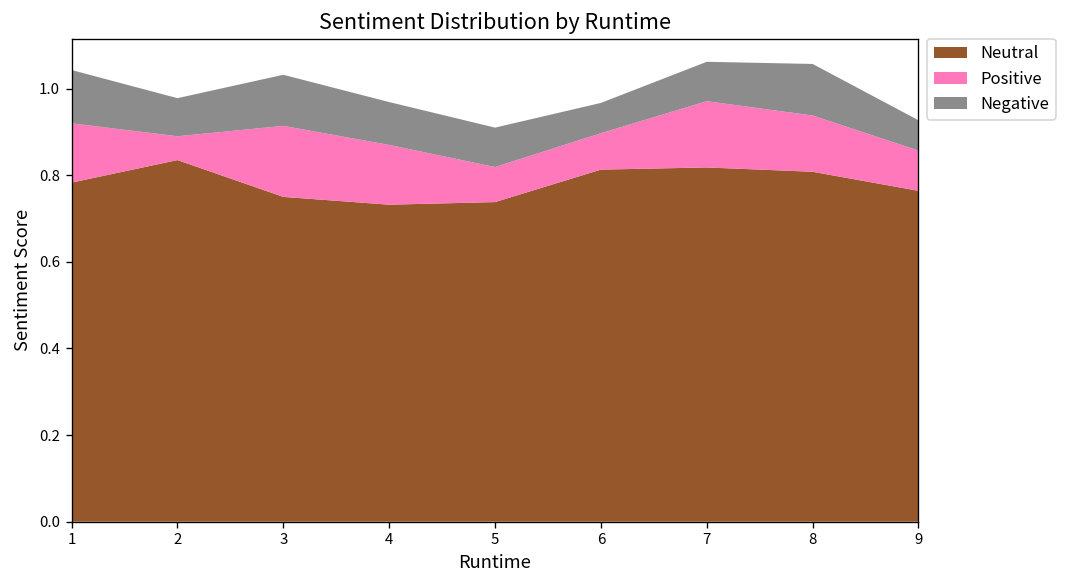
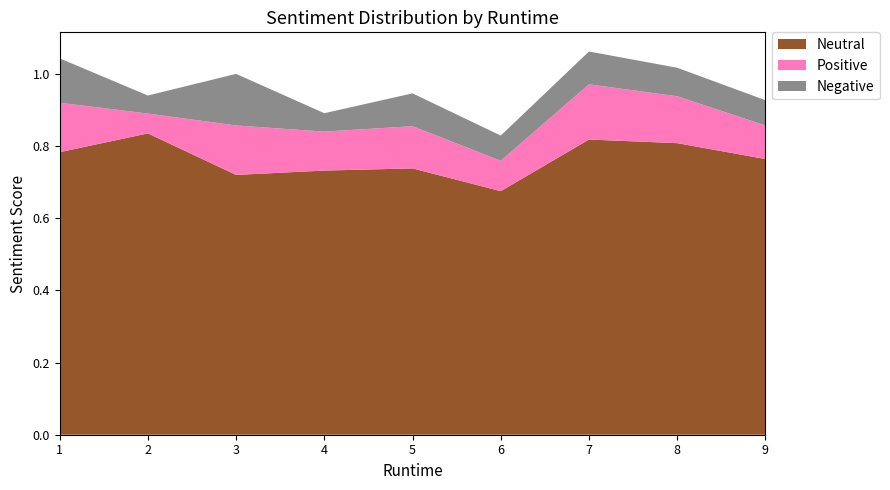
  {
    "Neutral": {
      "1": 0.78,
      "2": 0.84,
-     "3": 0.75,
+     "3": 0.72,
      "4": 0.73,
      "5": 0.74,
-     "6": 0.81,
+     "6": 0.68,
      "7": 0.82,
      "8": 0.81,
      "9": 0.76
    },
    "Positive": {
      "1": 0.14,
      "2": 0.06,
-     "3": 0.16,
-     "4": 0.14,
-     "5": 0.08,
+     "3": 0.14,
+     "4": 0.11,
+     "5": 0.12,
      "6": 0.08,
      "7": 0.15,
      "8": 0.13,
      "9": 0.09
    },
    "Negative": {
      "1": 0.12,
-     "2": 0.09,
-     "3": 0.12,
-     "4": 0.10,
+     "2": 0.05,
+     "3": 0.14,
+     "4": 0.05,
      "5": 0.09,
      "6": 0.07,
      "7": 0.09,
-     "8": 0.12,
+     "8": 0.08,
      "9": 0.07
    }
  }
